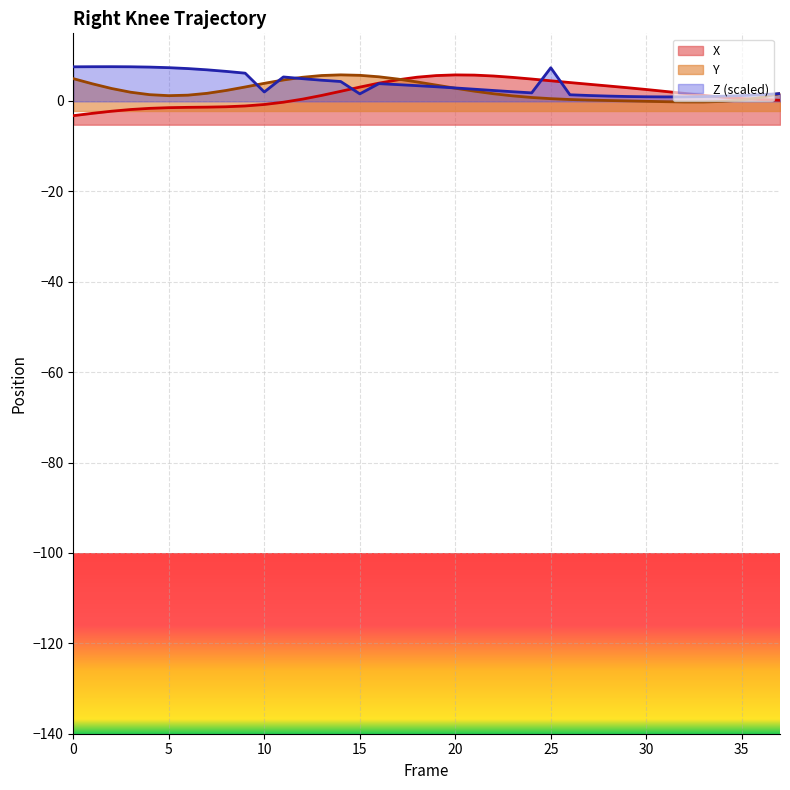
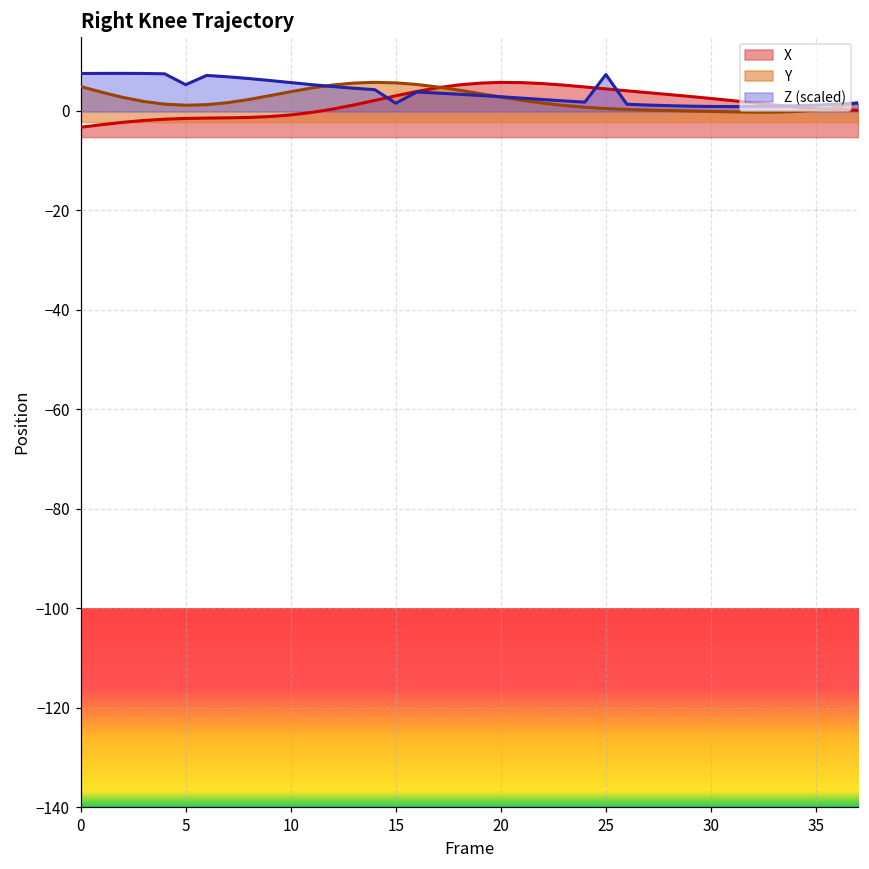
  {
    "Z (scaled)": {
      "0": 8,
-     "5": 7,
-     "10": 2,
+     "5": 5,
+     "10": 6,
      "15": 2,
      "25": 7,
      "30": 1
    }
  }
